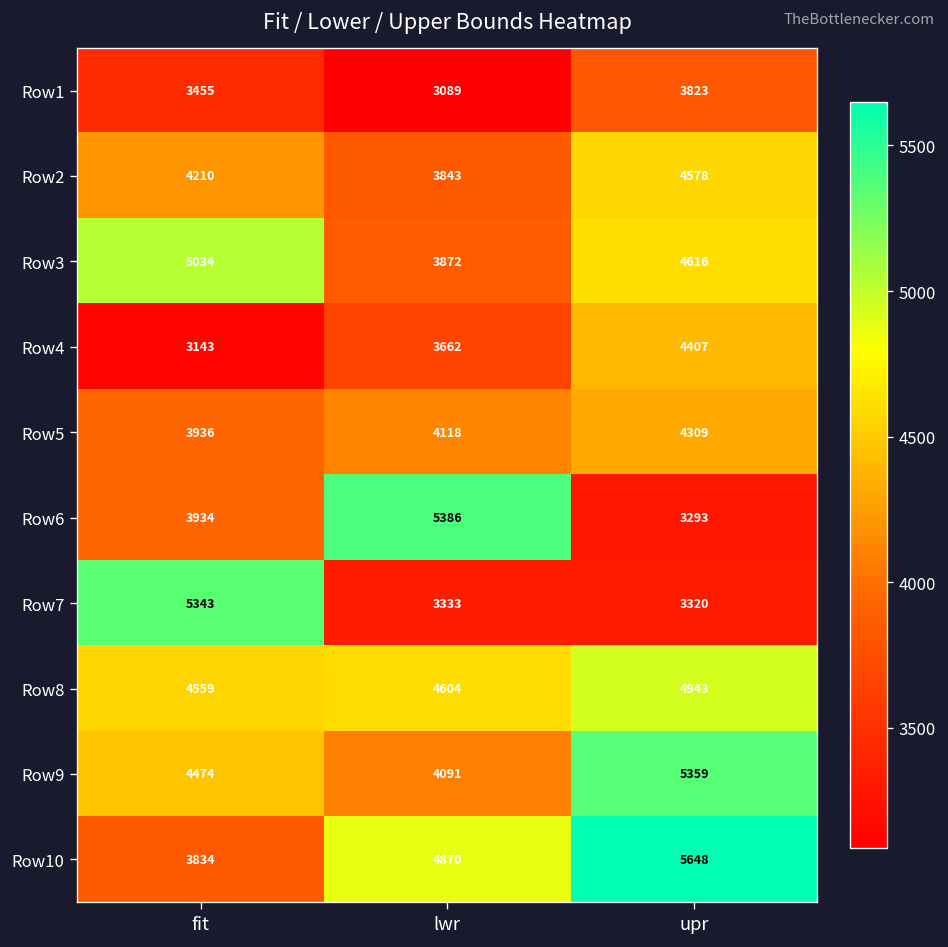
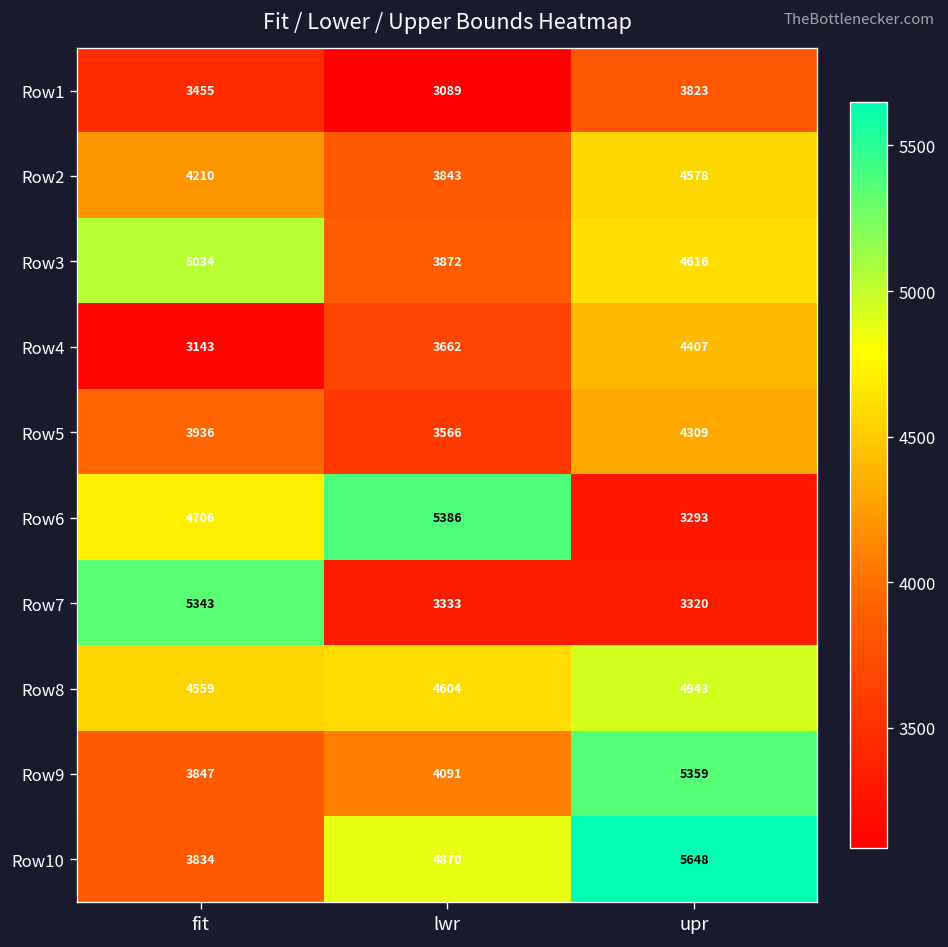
  {
    "Row1": {
      "fit": 3455,
      "lwr": 3089,
      "upr": 3823
    },
    "Row2": {
      "fit": 4210,
      "lwr": 3843,
      "upr": 4578
    },
    "Row3": {
      "fit": 5034,
      "lwr": 3872,
      "upr": 4616
    },
    "Row4": {
      "fit": 3143,
      "lwr": 3662,
      "upr": 4407
    },
    "Row5": {
      "fit": 3936,
-     "lwr": 4118,
+     "lwr": 3566,
      "upr": 4309
    },
    "Row6": {
-     "fit": 3934,
+     "fit": 4706,
      "lwr": 5386,
      "upr": 3293
    },
    "Row7": {
      "fit": 5343,
      "lwr": 3333,
      "upr": 3320
    },
    "Row8": {
      "fit": 4559,
      "lwr": 4604,
      "upr": 4943
    },
    "Row9": {
-     "fit": 4474,
+     "fit": 3847,
      "lwr": 4091,
      "upr": 5359
    },
    "Row10": {
      "fit": 3834,
      "lwr": 4870,
      "upr": 5648
    }
  }
